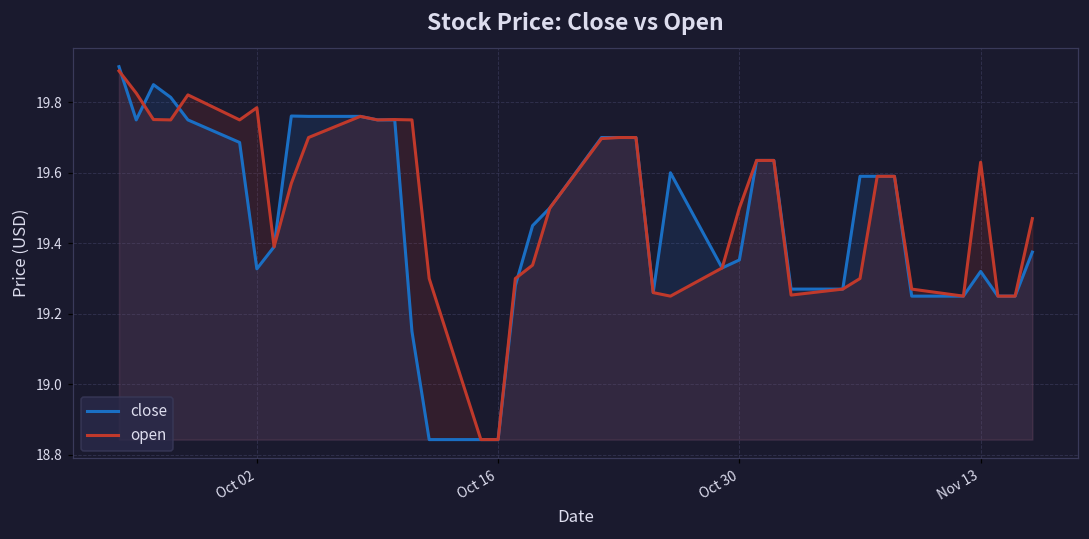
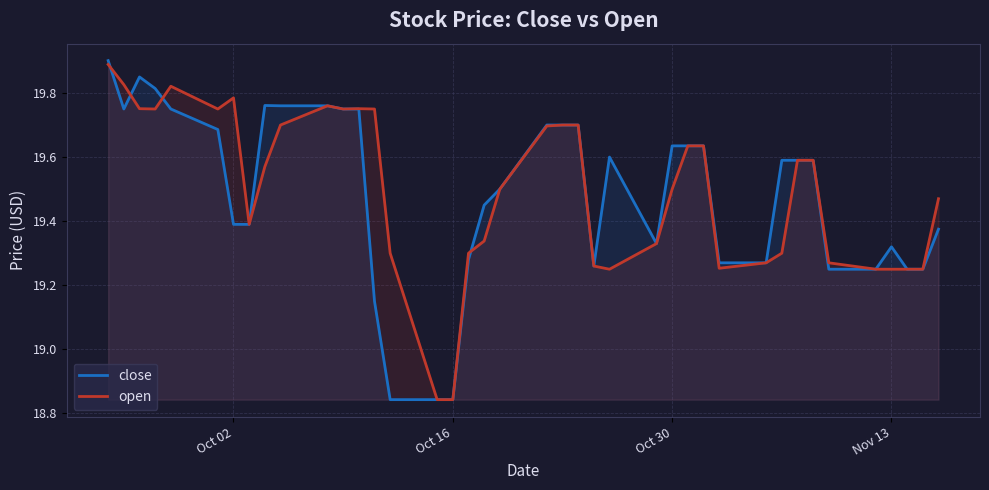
  {
    "close": {
-     "Oct 02": 19.33,
-     "Oct 30": 19.35,
+     "Oct 02": 19.39,
+     "Oct 30": 19.64,
      "Nov 13": 19.32
    },
    "open": {
      "Oct 02": 19.78,
      "Oct 30": 19.50,
-     "Nov 13": 19.63
+     "Nov 13": 19.25
    }
  }
